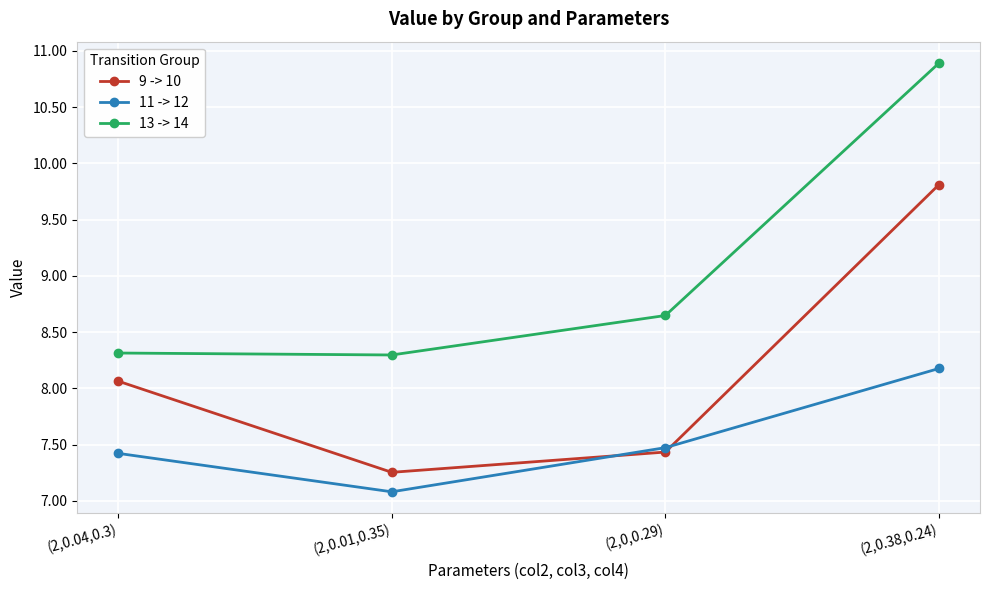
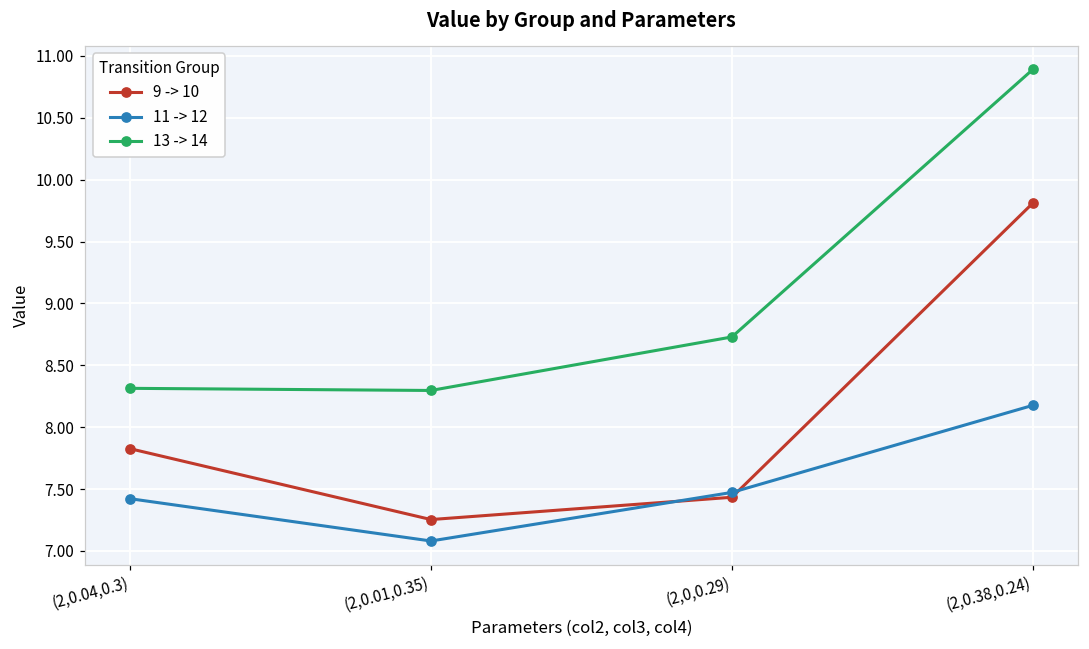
  {
    "9 -> 10": {
-     "(2,0.04,0.3)": 8.06,
+     "(2,0.04,0.3)": 7.83,
      "(2,0.01,0.35)": 7.25,
      "(2,0,0.29)": 7.43,
      "(2,0.38,0.24)": 9.81
    },
    "11 -> 12": {
      "(2,0.04,0.3)": 7.42,
      "(2,0.01,0.35)": 7.08,
      "(2,0,0.29)": 7.47,
      "(2,0.38,0.24)": 8.18
    },
    "13 -> 14": {
      "(2,0.04,0.3)": 8.31,
      "(2,0.01,0.35)": 8.30,
-     "(2,0,0.29)": 8.65,
+     "(2,0,0.29)": 8.73,
      "(2,0.38,0.24)": 10.89
    }
  }
